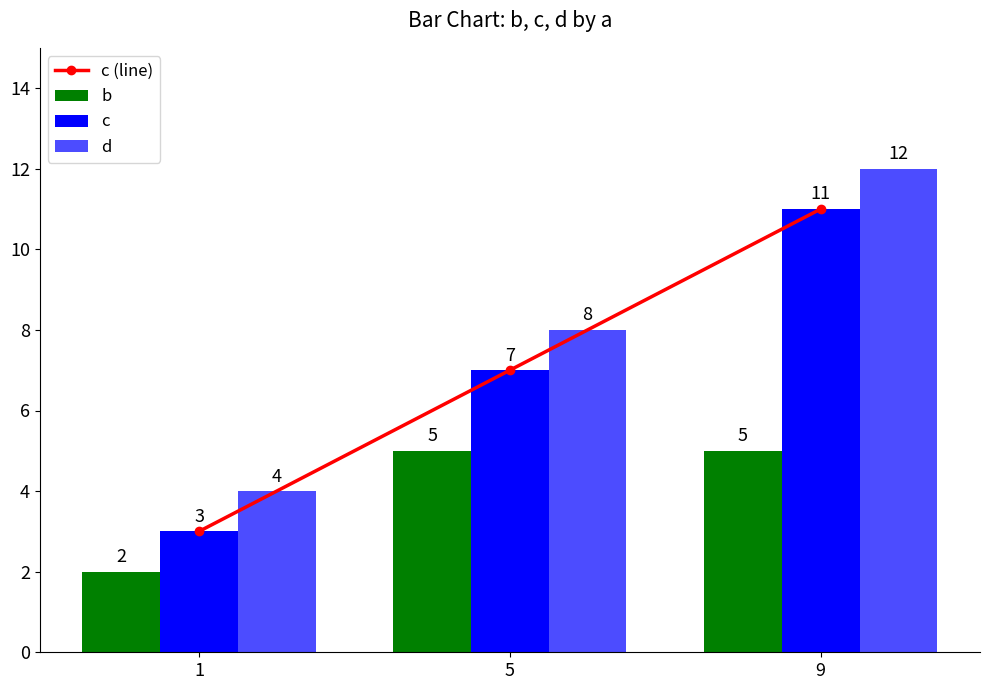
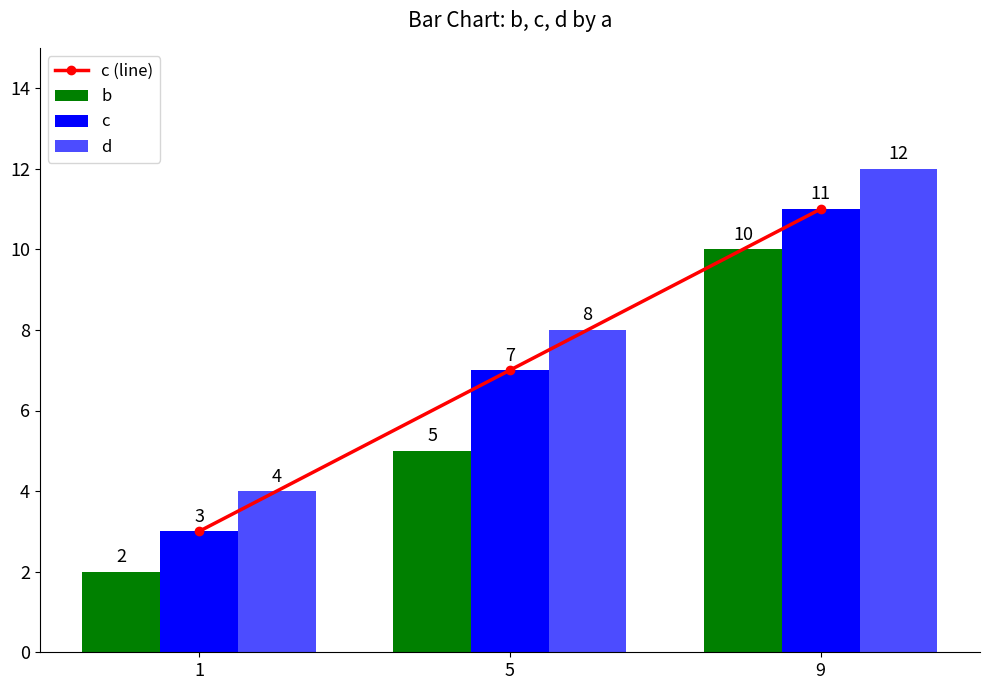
  {
    "b": {
      "1": 2,
      "5": 5,
-     "9": 5
+     "9": 10
    }
  }
